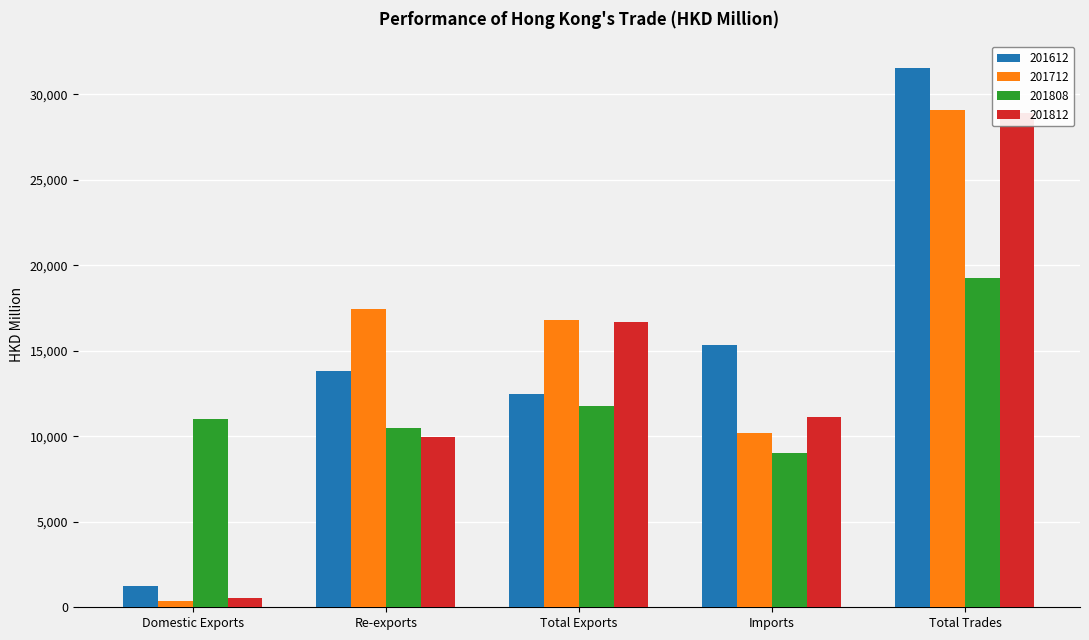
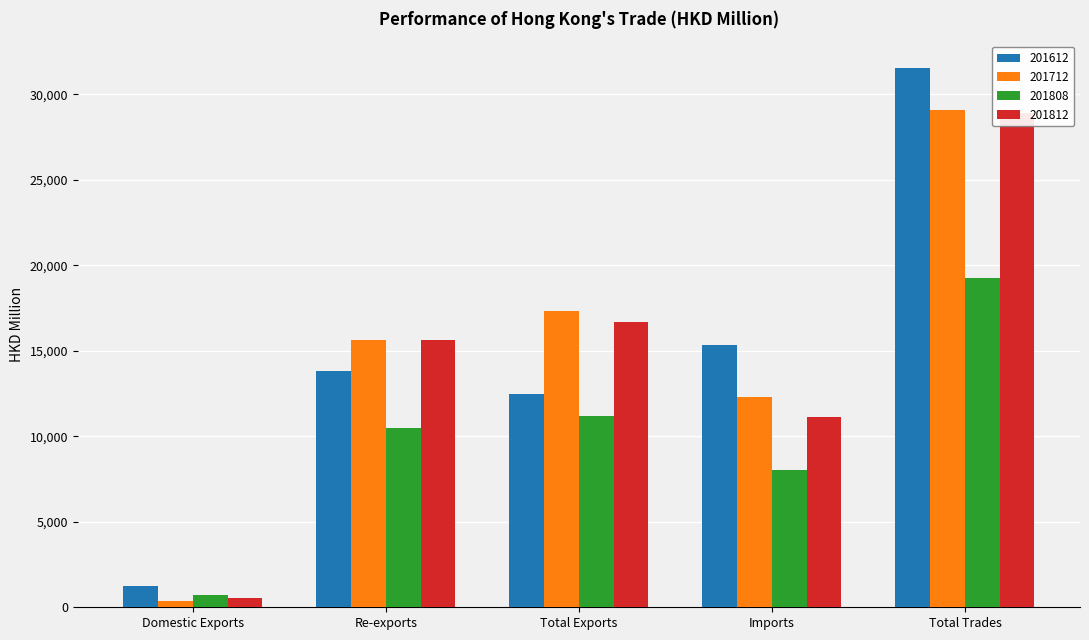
  {
    "201612": {
      "Domestic Exports": "1,200",
      "Re-exports": "13,800",
      "Total Exports": "12,500",
      "Imports": "15,400",
      "Total Trades": "31,500"
    },
    "201712": {
      "Domestic Exports": "400",
-     "Re-exports": "17,500",
-     "Total Exports": "16,800",
-     "Imports": "10,200",
+     "Re-exports": "15,700",
+     "Total Exports": "17,300",
+     "Imports": "12,300",
      "Total Trades": "29,100"
    },
    "201808": {
-     "Domestic Exports": "11,000",
+     "Domestic Exports": "700",
      "Re-exports": "10,500",
-     "Total Exports": "11,800",
-     "Imports": "9,000",
+     "Total Exports": "11,200",
+     "Imports": "8,100",
      "Total Trades": "19,300"
    },
    "201812": {
      "Domestic Exports": "500",
-     "Re-exports": "10,000",
+     "Re-exports": "15,600",
      "Total Exports": "16,700",
      "Imports": "11,100"
    }
  }
